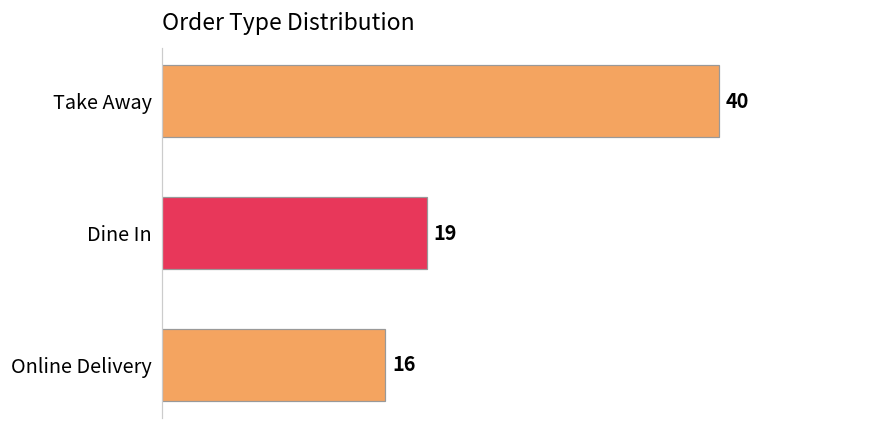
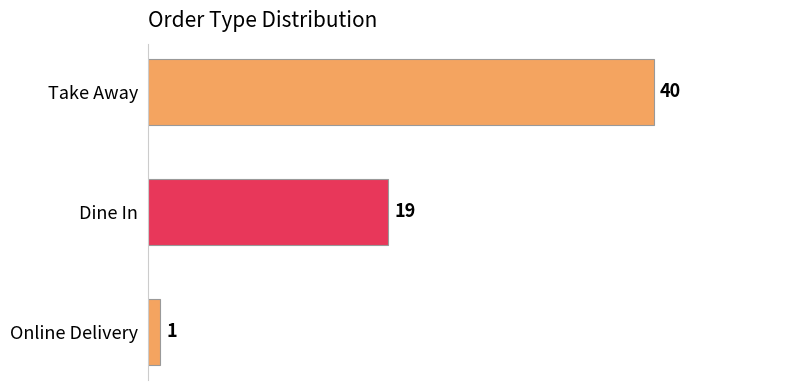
  {
    "Take Away": 40,
    "Dine In": 19,
-   "Online Delivery": 16
+   "Online Delivery": 1
  }
